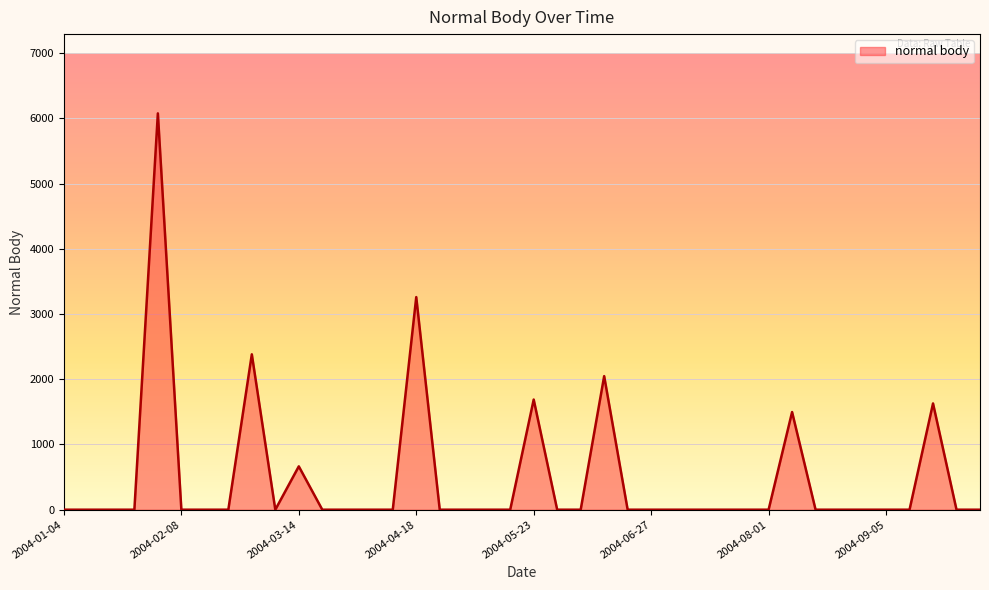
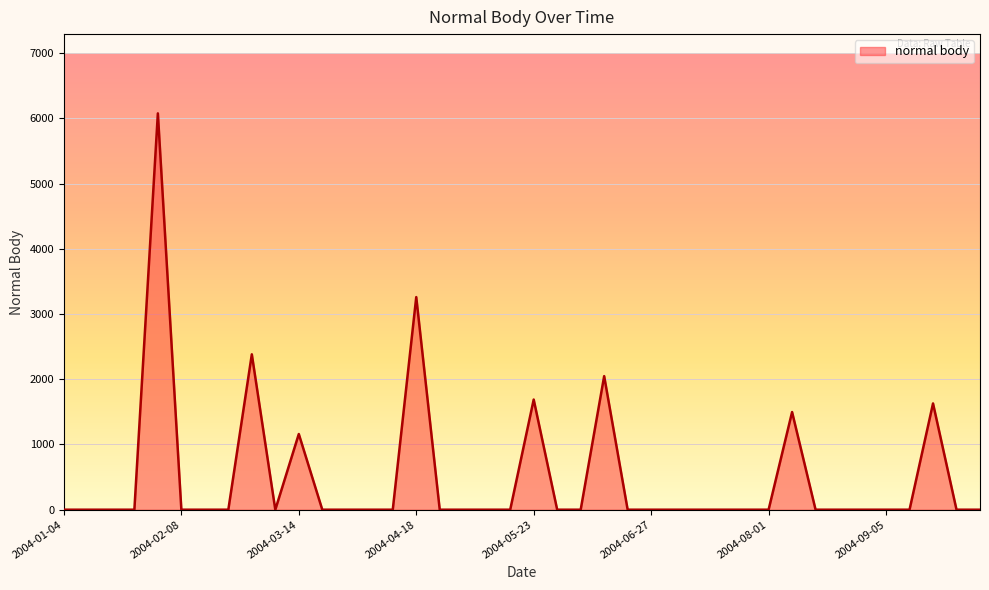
  {
    "2004-01-04": 0,
    "2004-02-08": 0,
-   "2004-03-14": 700,
+   "2004-03-14": 1200,
    "2004-04-18": 3300,
    "2004-05-23": 1700,
    "2004-06-27": 0,
    "2004-08-01": 0,
    "2004-09-05": 0
  }
